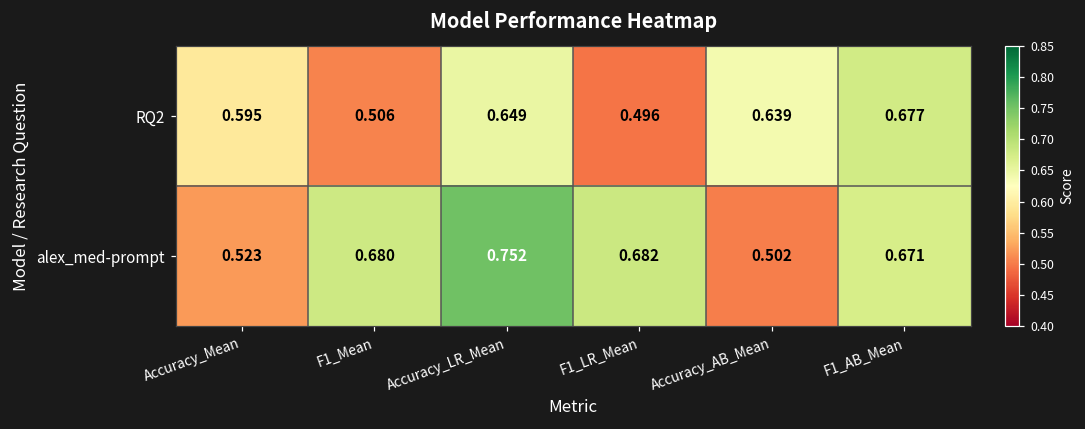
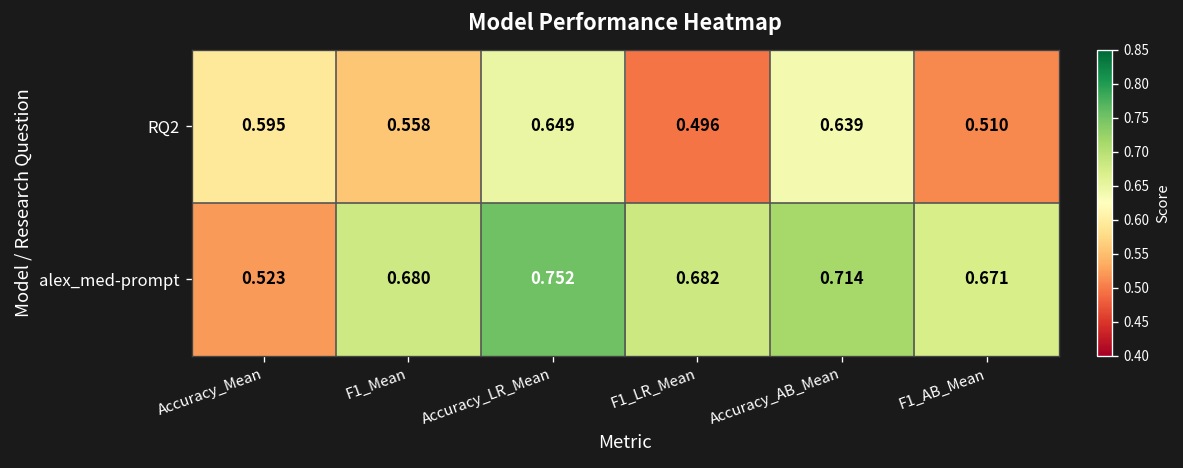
  {
    "RQ2": {
      "Accuracy_Mean": 0.595,
-     "F1_Mean": 0.506,
+     "F1_Mean": 0.558,
      "Accuracy_LR_Mean": 0.649,
      "F1_LR_Mean": 0.496,
      "Accuracy_AB_Mean": 0.639,
-     "F1_AB_Mean": 0.677
+     "F1_AB_Mean": 0.510
    },
    "alex_med-prompt": {
      "Accuracy_Mean": 0.523,
      "F1_Mean": 0.680,
      "Accuracy_LR_Mean": 0.752,
      "F1_LR_Mean": 0.682,
-     "Accuracy_AB_Mean": 0.502,
+     "Accuracy_AB_Mean": 0.714,
      "F1_AB_Mean": 0.671
    }
  }
